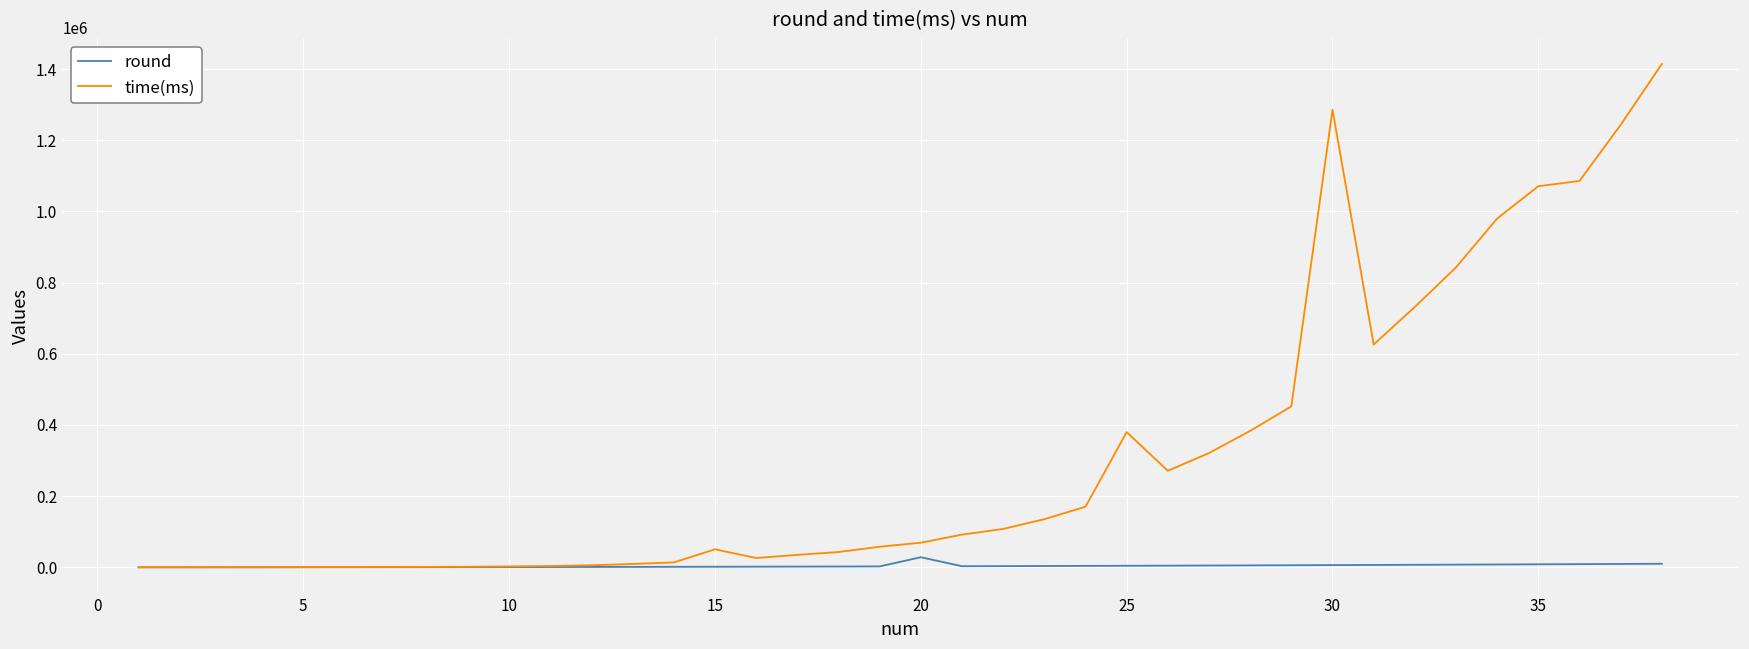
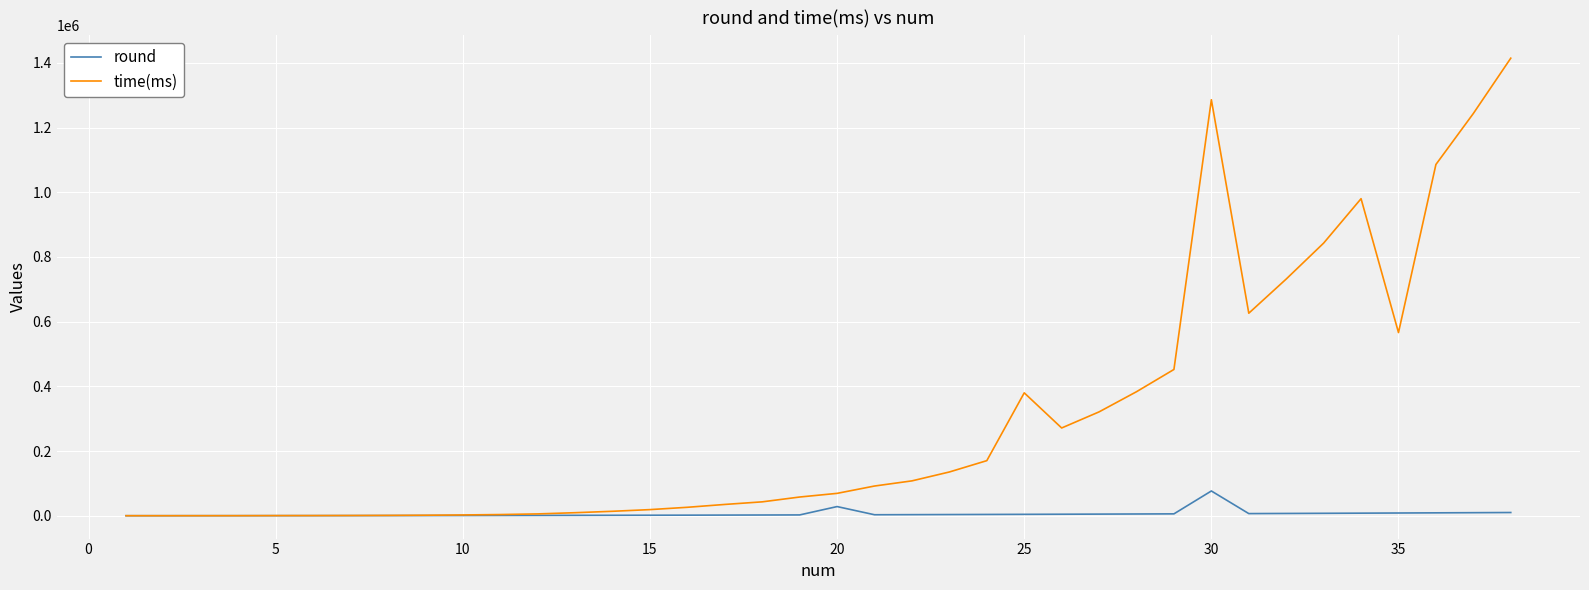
  {
    "round": {
      "15": 0,
      "20": 30000,
      "25": 0,
-     "30": 10000,
+     "30": 80000,
      "35": 10000
    },
    "time(ms)": {
-     "15": 50000,
+     "15": 20000,
      "20": 70000,
      "25": 380000,
      "30": 1290000,
-     "35": 1070000
+     "35": 570000
    }
  }
